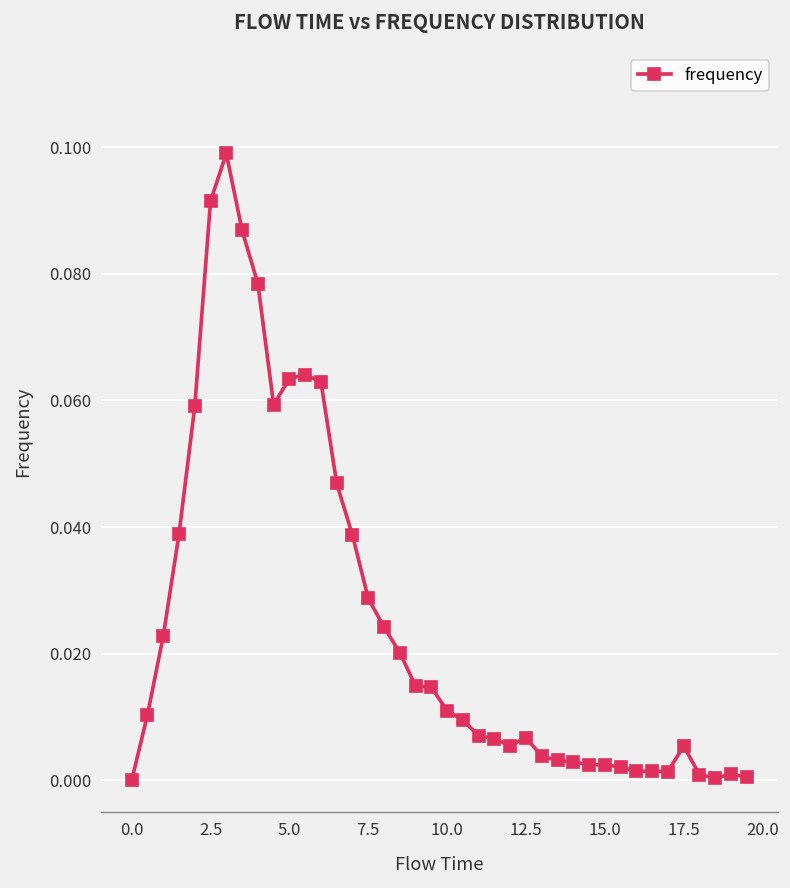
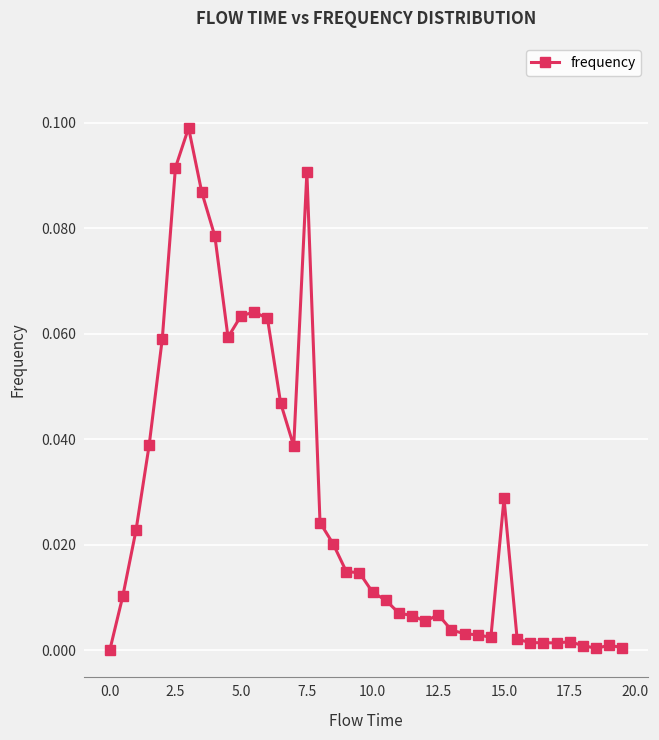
  {
    "0.0": 0.000,
    "2.5": 0.091,
    "5.0": 0.063,
-   "7.5": 0.029,
+   "7.5": 0.091,
    "10.0": 0.011,
    "12.5": 0.007,
-   "15.0": 0.002,
-   "17.5": 0.005
+   "15.0": 0.029,
+   "17.5": 0.002
  }
